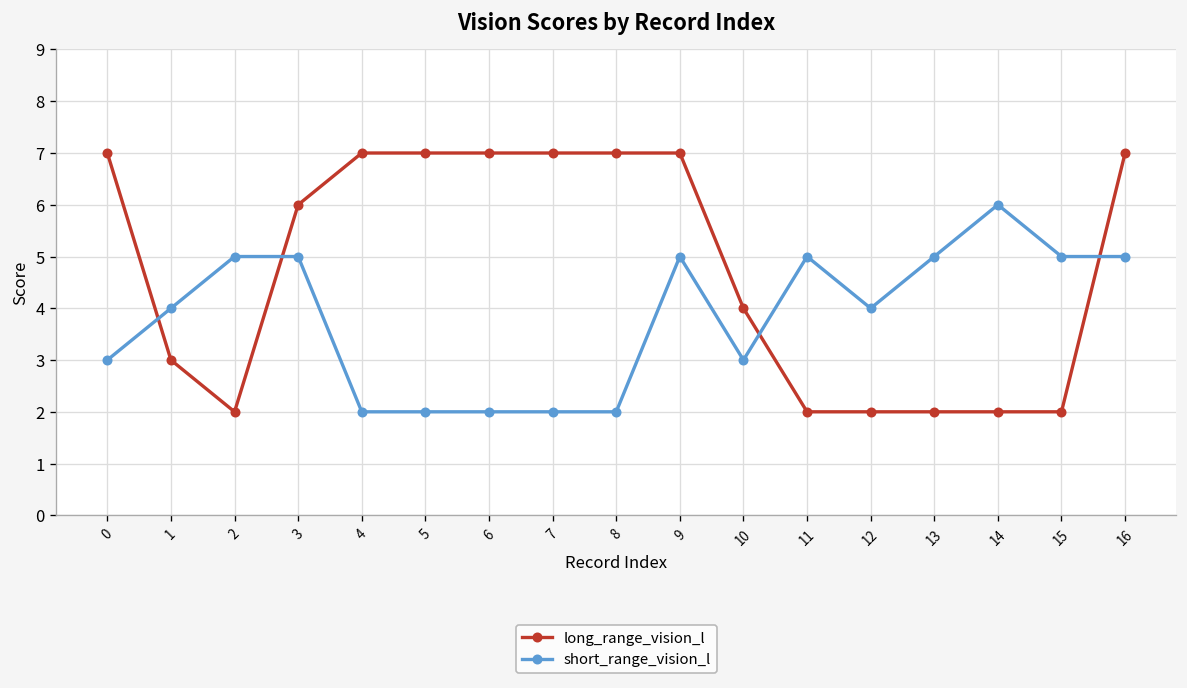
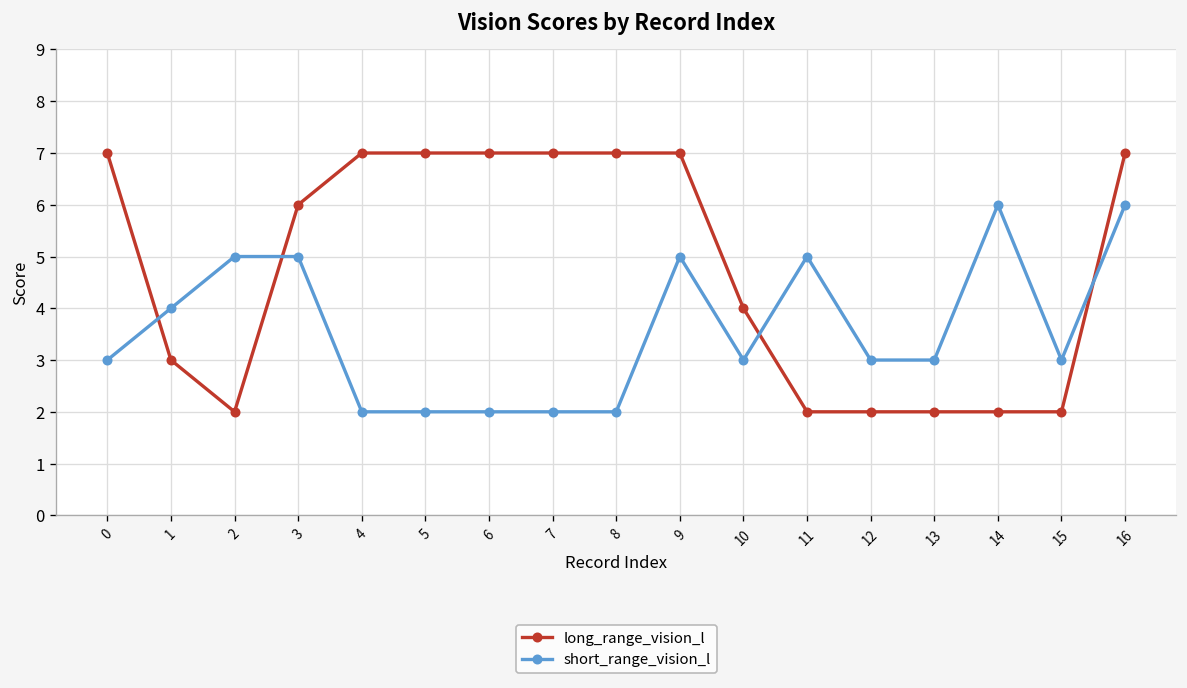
  {
    "long_range_vision_l": {
      "0": 7,
      "1": 3,
      "2": 2,
      "3": 6,
      "4": 7,
      "5": 7,
      "6": 7,
      "7": 7,
      "8": 7,
      "9": 7,
      "10": 4,
      "11": 2,
      "12": 2,
      "13": 2,
      "14": 2,
      "15": 2,
      "16": 7
    },
    "short_range_vision_l": {
      "0": 3,
      "1": 4,
      "2": 5,
      "3": 5,
      "4": 2,
      "5": 2,
      "6": 2,
      "7": 2,
      "8": 2,
      "9": 5,
      "10": 3,
      "11": 5,
-     "12": 4,
-     "13": 5,
+     "12": 3,
+     "13": 3,
      "14": 6,
-     "15": 5,
-     "16": 5
+     "15": 3,
+     "16": 6
    }
  }
